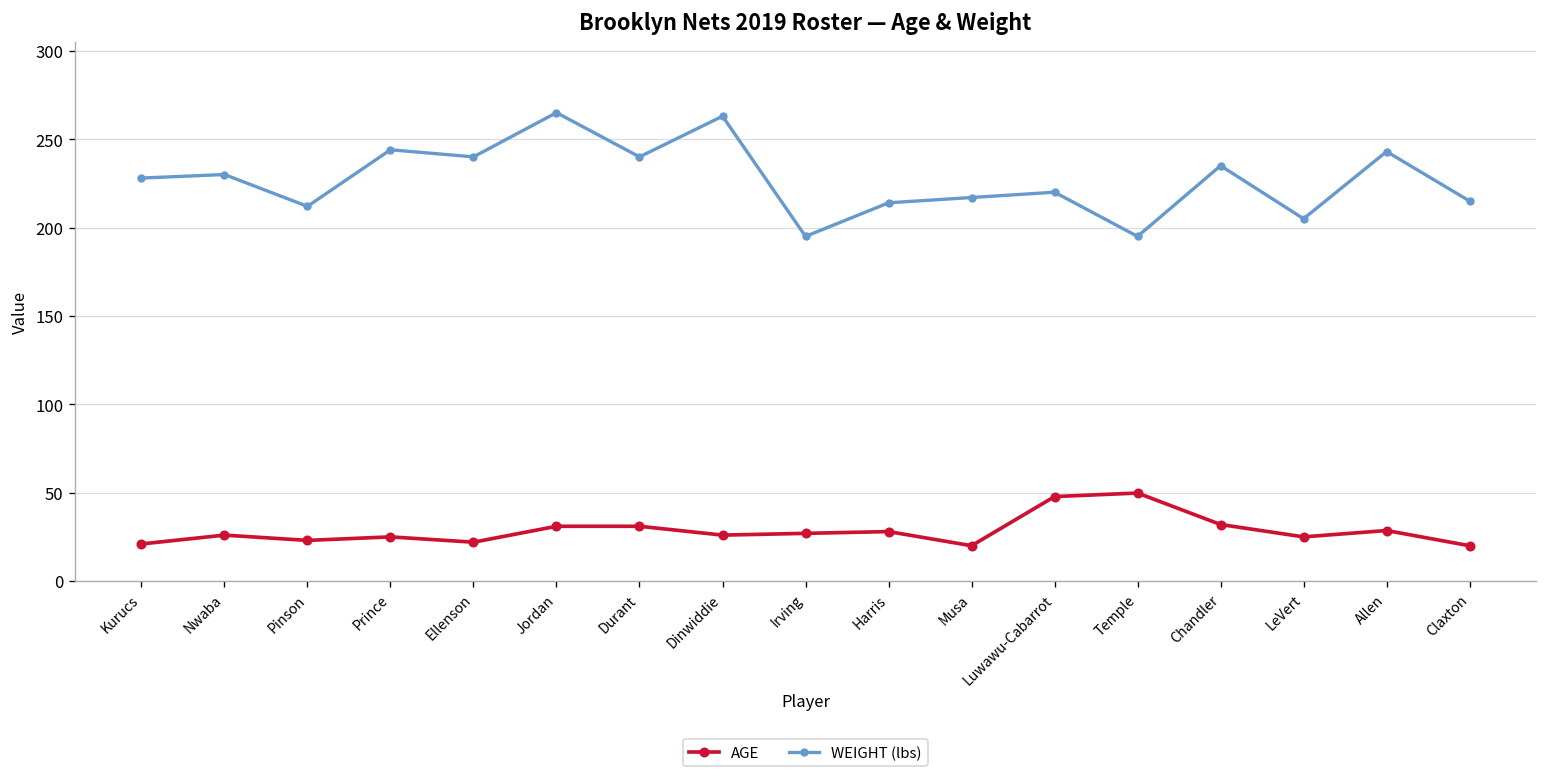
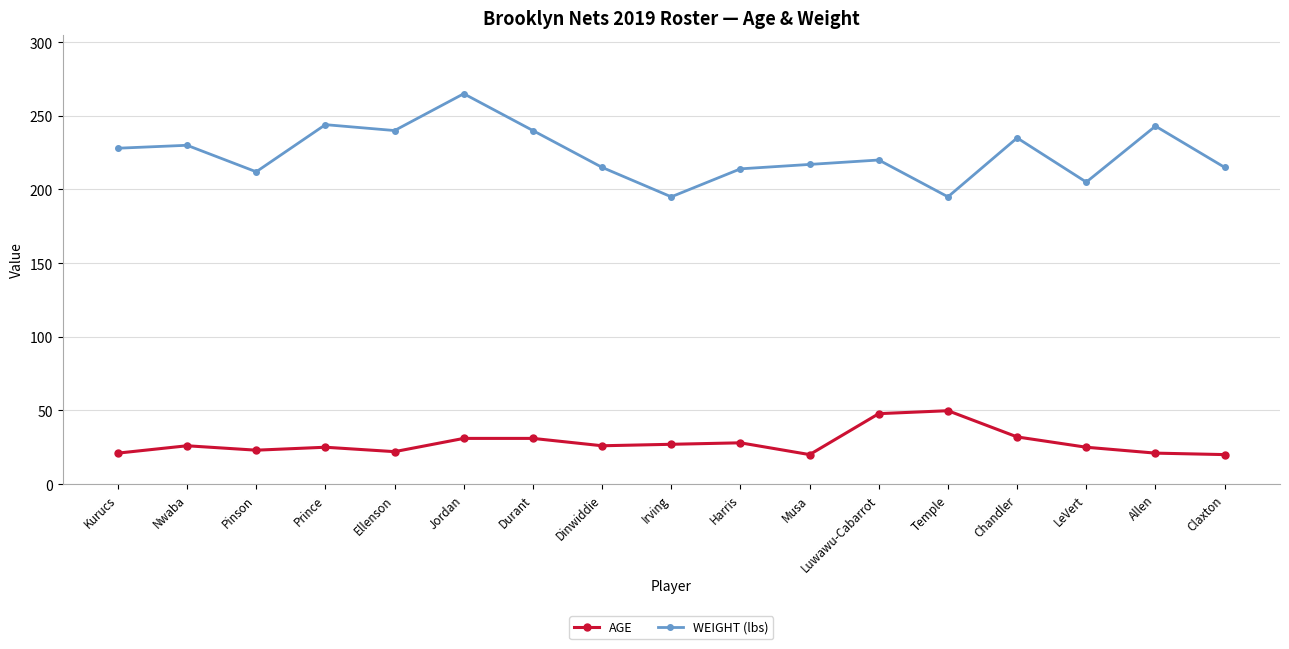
  {
    "AGE": {
      "Kurucs": 21,
      "Nwaba": 26,
      "Pinson": 23,
      "Prince": 25,
      "Ellenson": 22,
      "Jordan": 31,
      "Durant": 31,
      "Dinwiddie": 26,
      "Irving": 27,
      "Harris": 28,
      "Musa": 20,
      "Luwawu-Cabarrot": 48,
      "Temple": 50,
      "Chandler": 32,
      "LeVert": 25,
-     "Allen": 29,
+     "Allen": 21,
      "Claxton": 20
    },
    "WEIGHT (lbs)": {
      "Kurucs": 228,
      "Nwaba": 230,
      "Pinson": 212,
      "Prince": 244,
      "Ellenson": 240,
      "Jordan": 265,
      "Durant": 240,
-     "Dinwiddie": 263,
+     "Dinwiddie": 215,
      "Irving": 195,
      "Harris": 214,
      "Musa": 217,
      "Luwawu-Cabarrot": 220,
      "Temple": 195,
      "Chandler": 235,
      "LeVert": 205,
      "Allen": 243,
      "Claxton": 215
    }
  }
